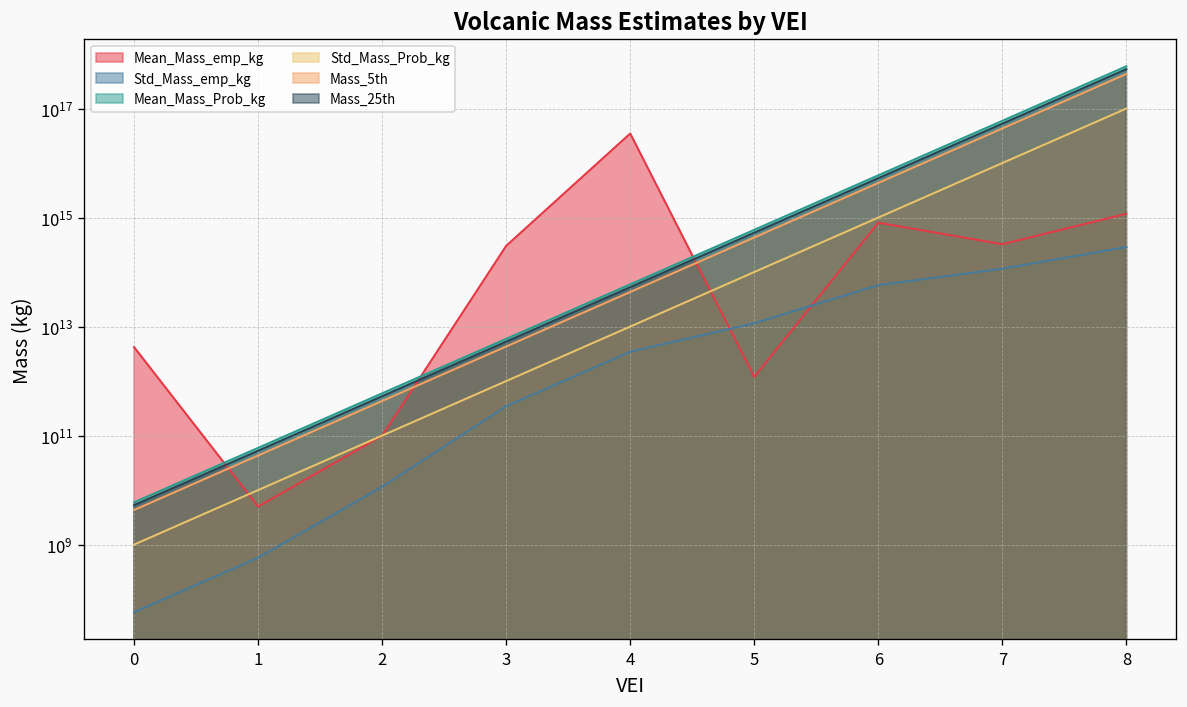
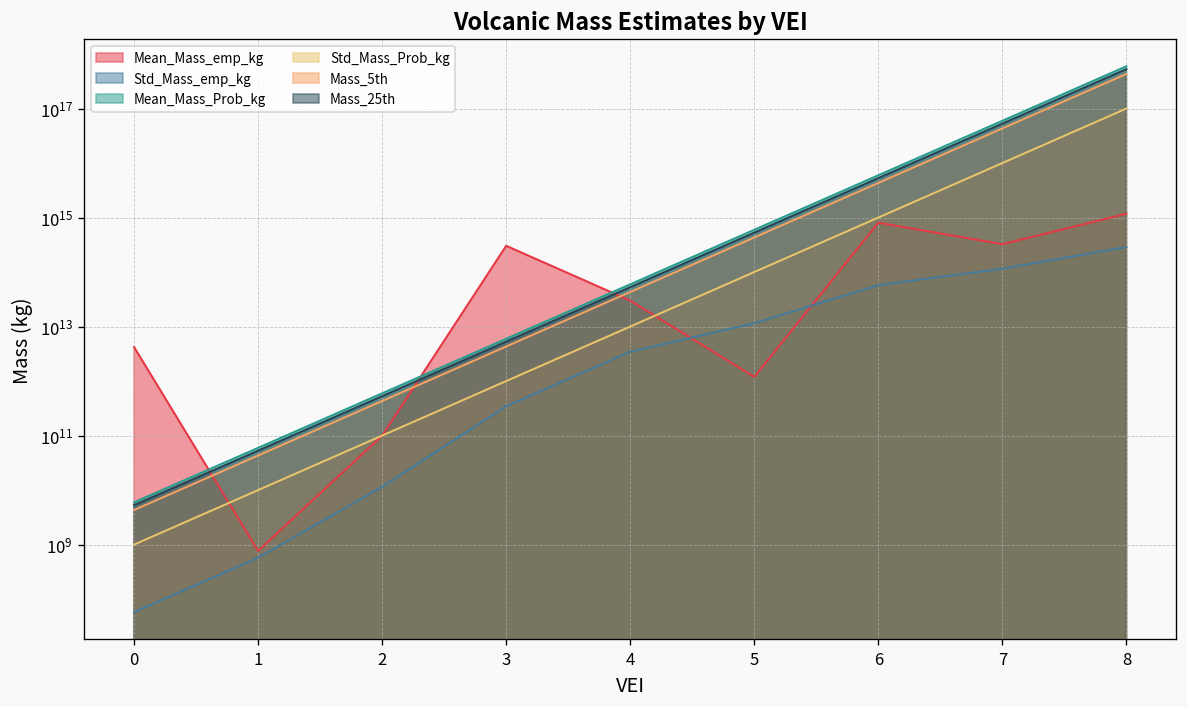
  {
    "Mean_Mass_emp_kg": {
      "0": 4000000000000,
-     "1": 5000000000,
+     "1": 800000000,
      "3": 300000000000000,
-     "4": 30000000000000000,
+     "4": 30000000000000,
      "5": 1200000000000,
      "6": 800000000000000,
      "7": 300000000000000,
      "8": 1200000000000000
    }
  }
